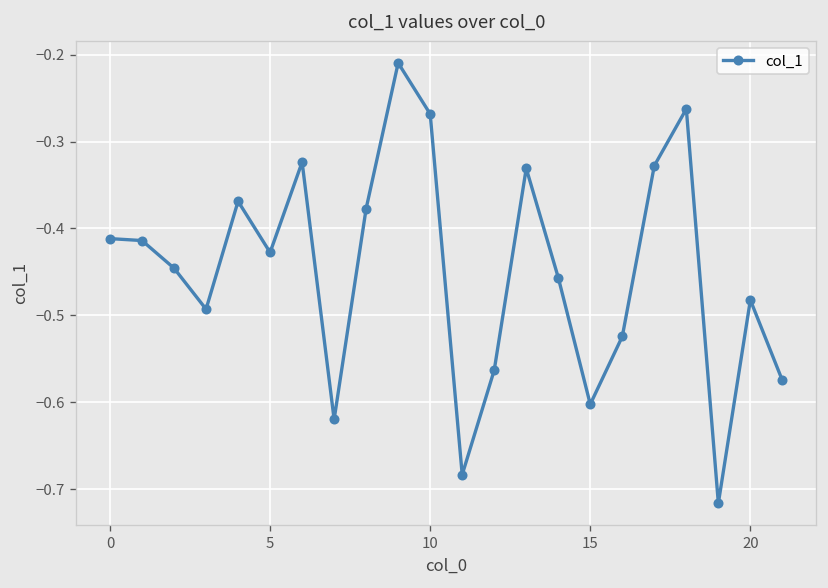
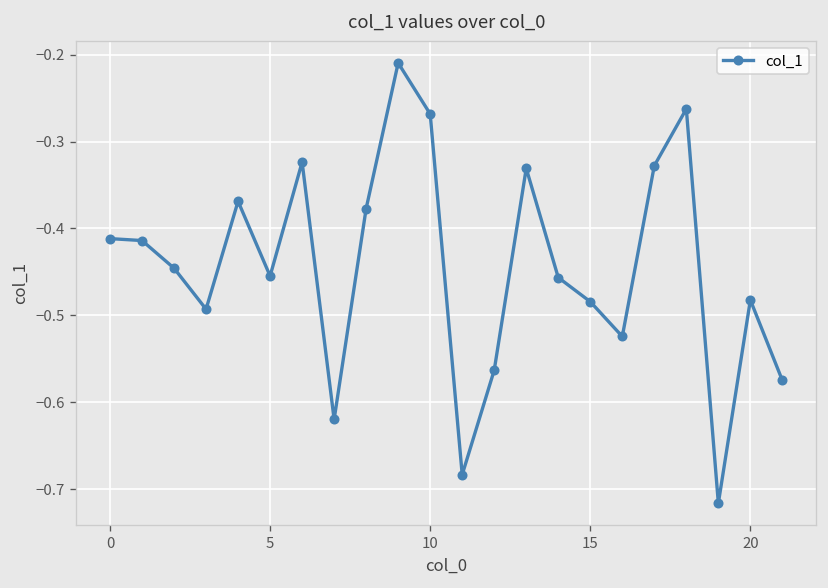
  {
    "0": -0.41,
-   "5": -0.43,
+   "5": -0.45,
    "10": -0.27,
-   "15": -0.60,
+   "15": -0.48,
    "20": -0.48
  }
